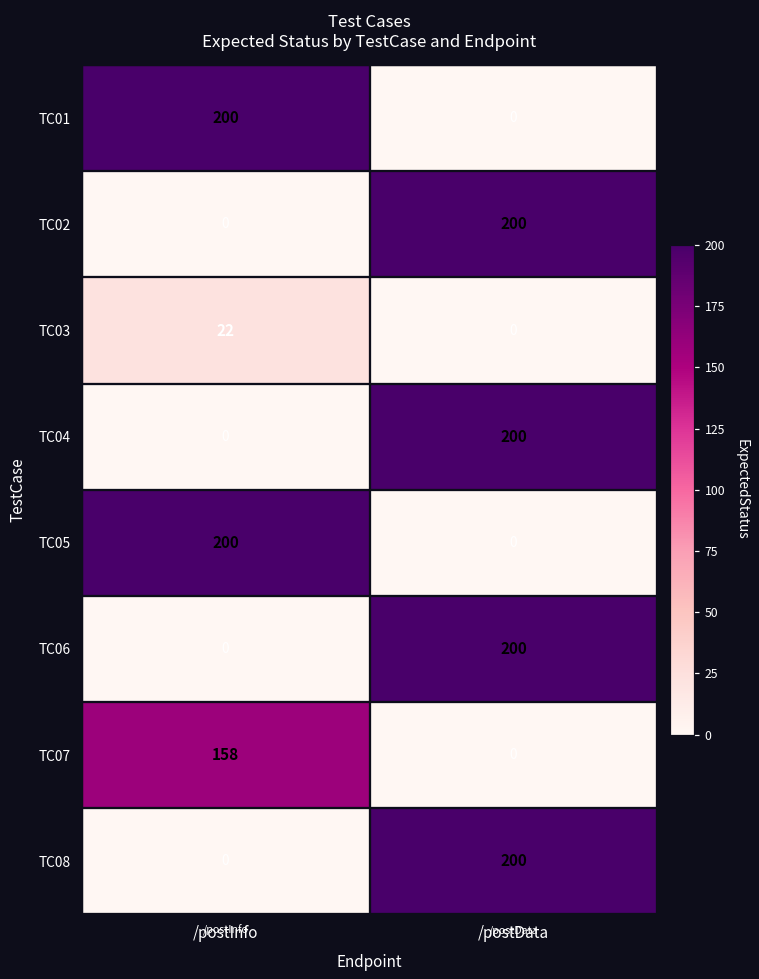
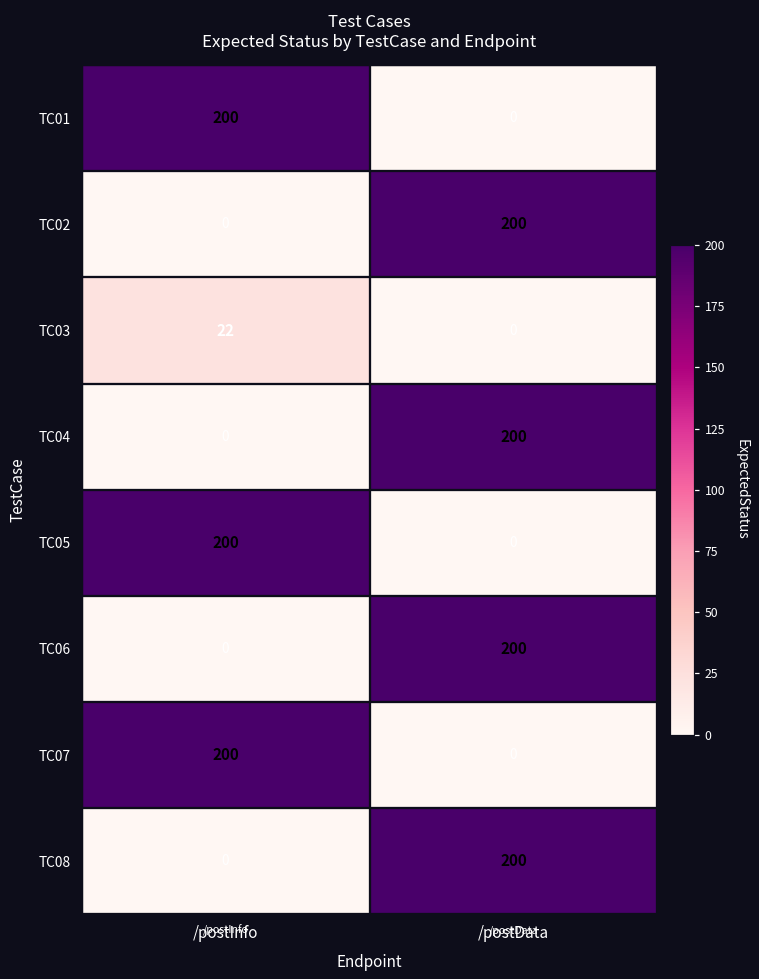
  {
    "TC01": {
      "/postInfo": 200
    },
    "TC02": {
      "/postData": 200
    },
    "TC04": {
      "/postData": 200
    },
    "TC05": {
      "/postInfo": 200
    },
    "TC06": {
      "/postData": 200
    },
    "TC07": {
-     "/postInfo": 158
+     "/postInfo": 200
    },
    "TC08": {
      "/postData": 200
    }
  }
